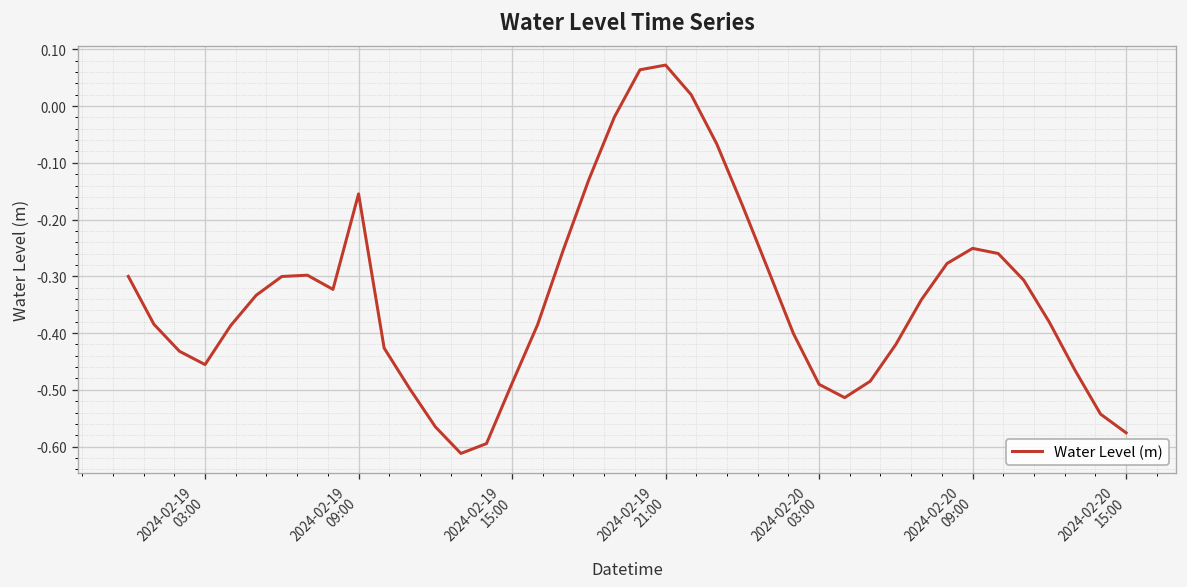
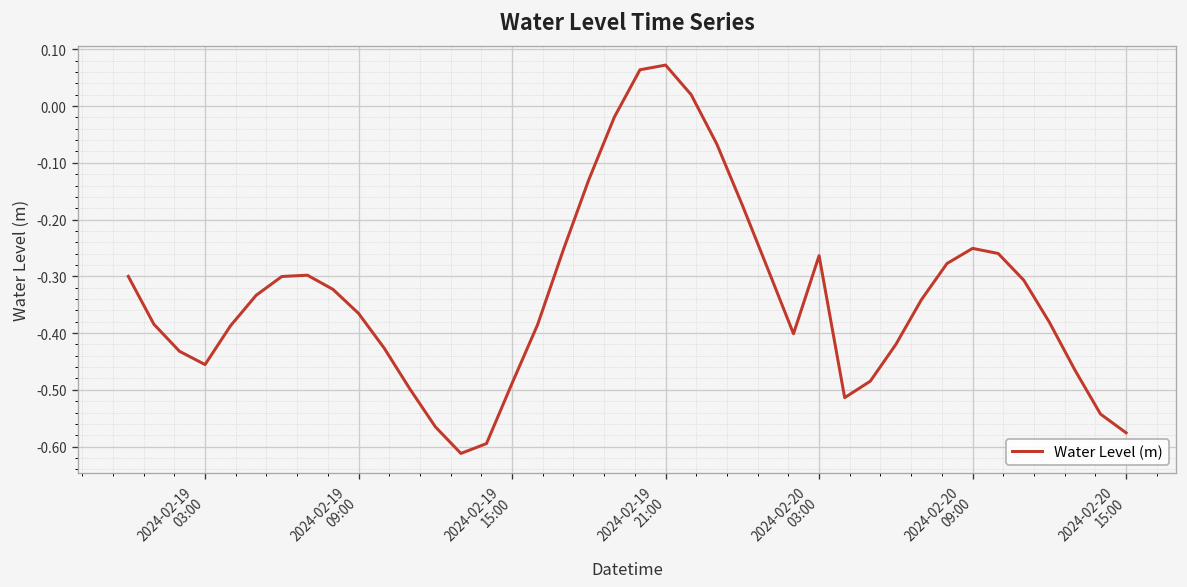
  {
    "2024-02-19 03:00": -0.46,
-   "2024-02-19 09:00": -0.15,
+   "2024-02-19 09:00": -0.37,
    "2024-02-19 15:00": -0.49,
    "2024-02-19 21:00": 0.07,
-   "2024-02-20 03:00": -0.49,
+   "2024-02-20 03:00": -0.26,
    "2024-02-20 09:00": -0.25,
    "2024-02-20 15:00": -0.58
  }
